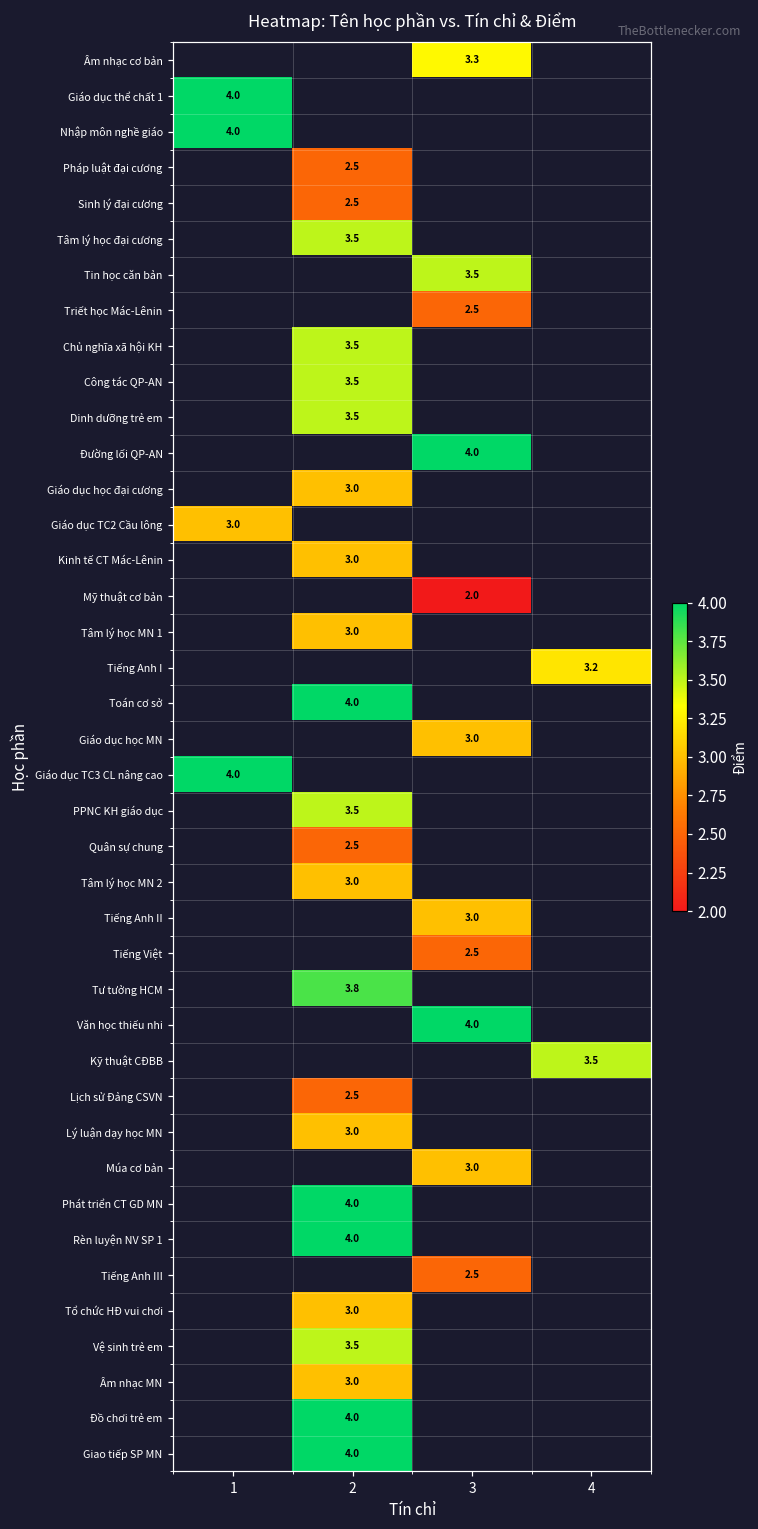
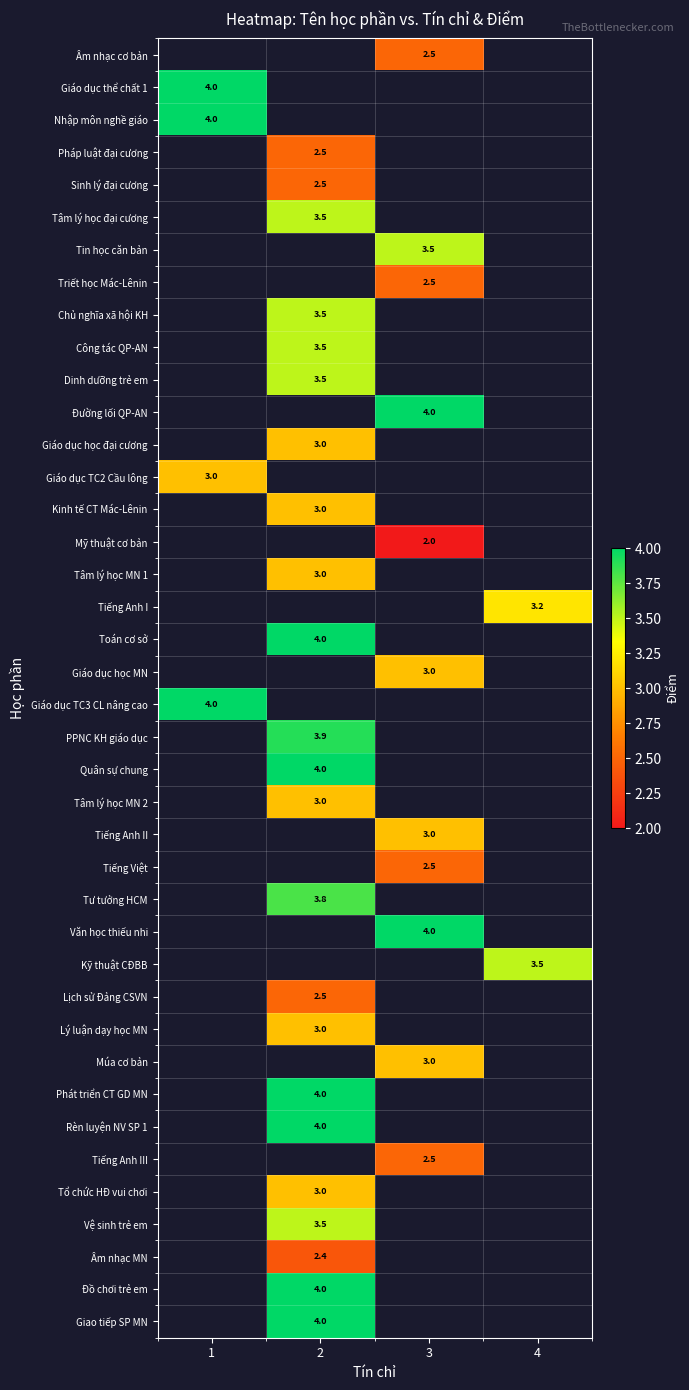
  {
    "Âm nhạc cơ bản": {
-     "3": 3.3
+     "3": 2.5
    },
    "Giáo dục thể chất 1": {
      "1": 4.0
    },
    "Nhập môn nghề giáo": {
      "1": 4.0
    },
    "Pháp luật đại cương": {
      "2": 2.5
    },
    "Sinh lý đại cương": {
      "2": 2.5
    },
    "Tâm lý học đại cương": {
      "2": 3.5
    },
    "Tin học căn bản": {
      "3": 3.5
    },
    "Triết học Mác-Lênin": {
      "3": 2.5
    },
    "Chủ nghĩa xã hội KH": {
      "2": 3.5
    },
    "Công tác QP-AN": {
      "2": 3.5
    },
    "Dinh dưỡng trẻ em": {
      "2": 3.5
    },
    "Đường lối QP-AN": {
      "3": 4.0
    },
    "Giáo dục học đại cương": {
      "2": 3.0
    },
    "Giáo dục TC2 Cầu lông": {
      "1": 3.0
    },
    "Kinh tế CT Mác-Lênin": {
      "2": 3.0
    },
    "Mỹ thuật cơ bản": {
      "3": 2.0
    },
    "Tâm lý học MN 1": {
      "2": 3.0
    },
    "Tiếng Anh I": {
      "4": 3.2
    },
    "Toán cơ sở": {
      "2": 4.0
    },
    "Giáo dục học MN": {
      "3": 3.0
    },
    "Giáo dục TC3 CL nâng cao": {
      "1": 4.0
    },
    "PPNC KH giáo dục": {
-     "2": 3.5
+     "2": 3.9
    },
    "Quân sự chung": {
-     "2": 2.5
+     "2": 4.0
    },
    "Tâm lý học MN 2": {
      "2": 3.0
    },
    "Tiếng Anh II": {
      "3": 3.0
    },
    "Tiếng Việt": {
      "3": 2.5
    },
    "Tư tưởng HCM": {
      "2": 3.8
    },
    "Văn học thiếu nhi": {
      "3": 4.0
    },
    "Kỹ thuật CĐBB": {
      "4": 3.5
    },
    "Lịch sử Đảng CSVN": {
      "2": 2.5
    },
    "Lý luận dạy học MN": {
      "2": 3.0
    },
    "Múa cơ bản": {
      "3": 3.0
    },
    "Phát triển CT GD MN": {
      "2": 4.0
    },
    "Rèn luyện NV SP 1": {
      "2": 4.0
    },
    "Tiếng Anh III": {
      "3": 2.5
    },
    "Tổ chức HĐ vui chơi": {
      "2": 3.0
    },
    "Vệ sinh trẻ em": {
      "2": 3.5
    },
    "Âm nhạc MN": {
-     "2": 3.0
+     "2": 2.4
    },
    "Đồ chơi trẻ em": {
      "2": 4.0
    },
    "Giao tiếp SP MN": {
      "2": 4.0
    }
  }
